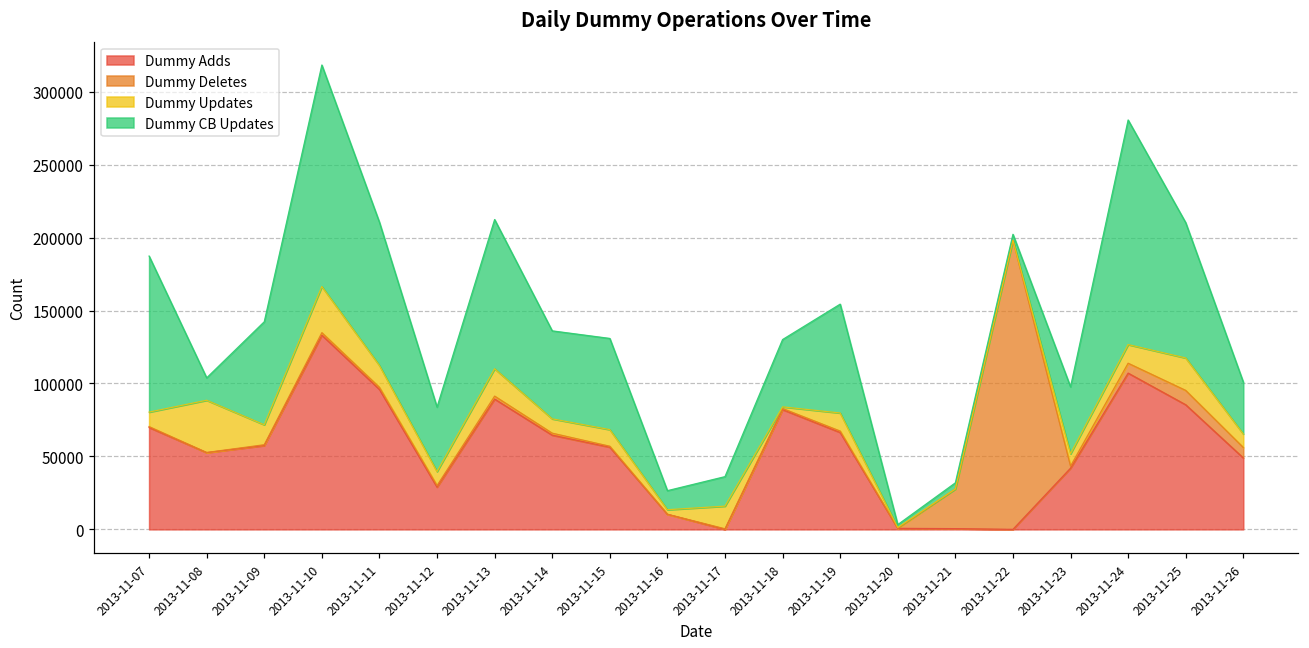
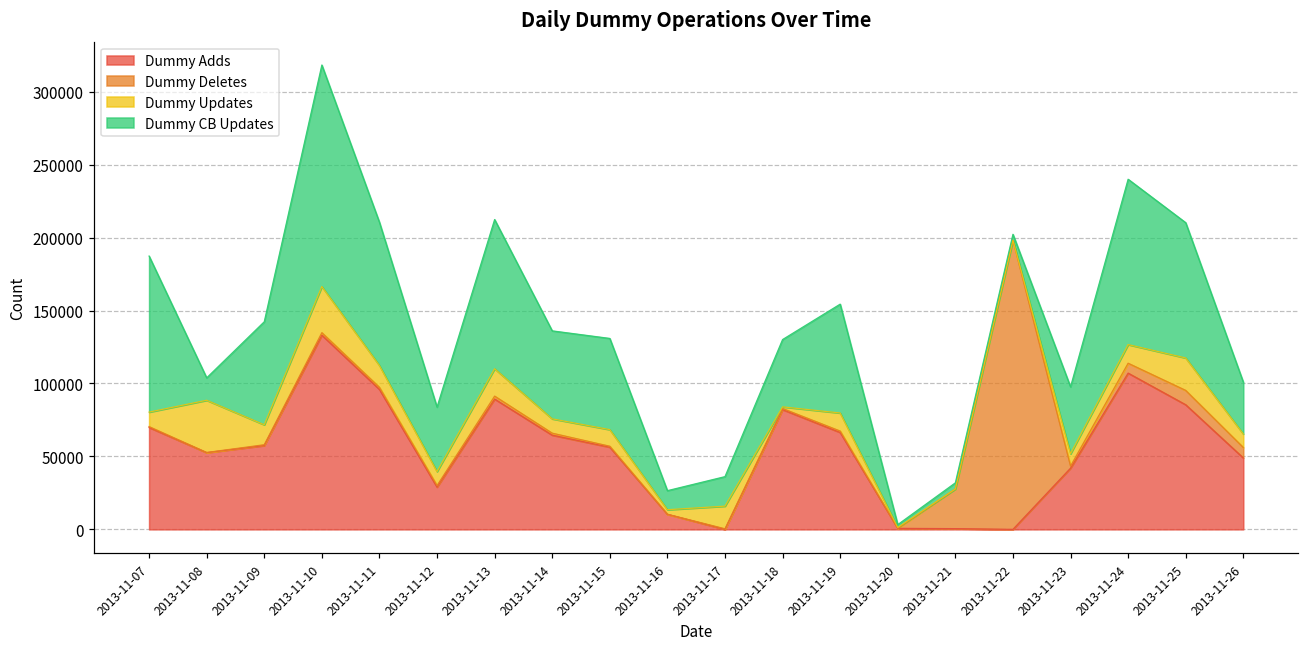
  {
    "Dummy Updates": {
      "2013-11-07": 10000,
      "2013-11-08": 36000,
      "2013-11-09": 14000,
      "2013-11-10": 32000,
      "2013-11-11": 15000,
      "2013-11-12": 10000,
      "2013-11-13": 19000,
      "2013-11-14": 10000,
      "2013-11-15": 11000,
      "2013-11-16": 3000,
      "2013-11-17": 16000,
      "2013-11-19": 12000,
      "2013-11-23": 8000,
      "2013-11-24": 13000,
      "2013-11-25": 22000,
      "2013-11-26": 9000
    },
    "Dummy CB Updates": {
      "2013-11-07": 107000,
      "2013-11-08": 15000,
      "2013-11-09": 71000,
      "2013-11-10": 152000,
      "2013-11-11": 98000,
      "2013-11-12": 44000,
      "2013-11-13": 102000,
      "2013-11-14": 60000,
      "2013-11-15": 63000,
      "2013-11-16": 13000,
      "2013-11-17": 20000,
      "2013-11-18": 46000,
      "2013-11-19": 75000,
      "2013-11-20": 2000,
      "2013-11-21": 4000,
      "2013-11-22": 4000,
      "2013-11-23": 46000,
-     "2013-11-24": 154000,
+     "2013-11-24": 113000,
      "2013-11-25": 93000,
      "2013-11-26": 36000
    }
  }
